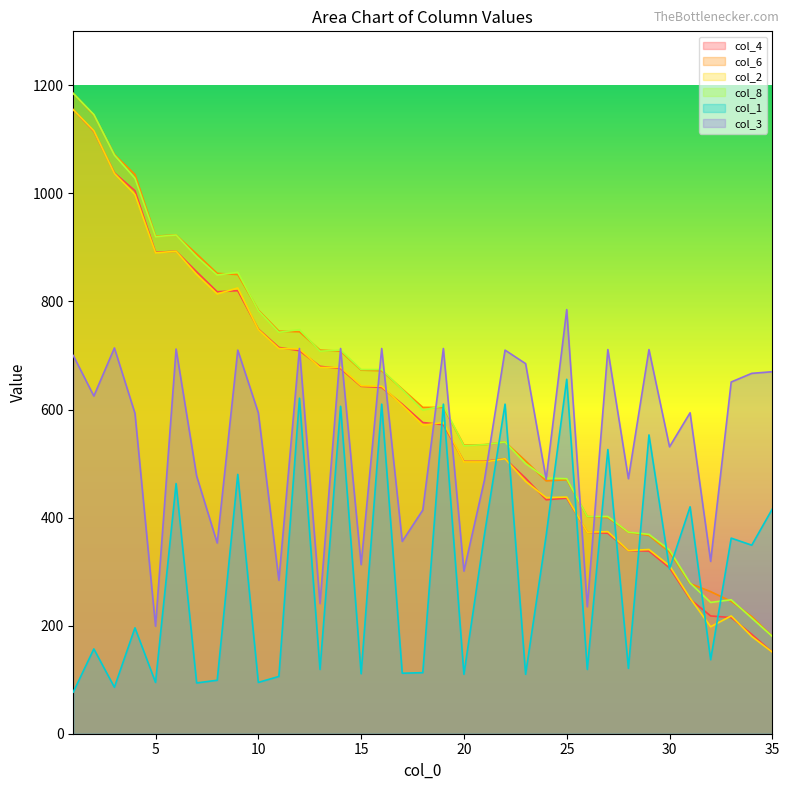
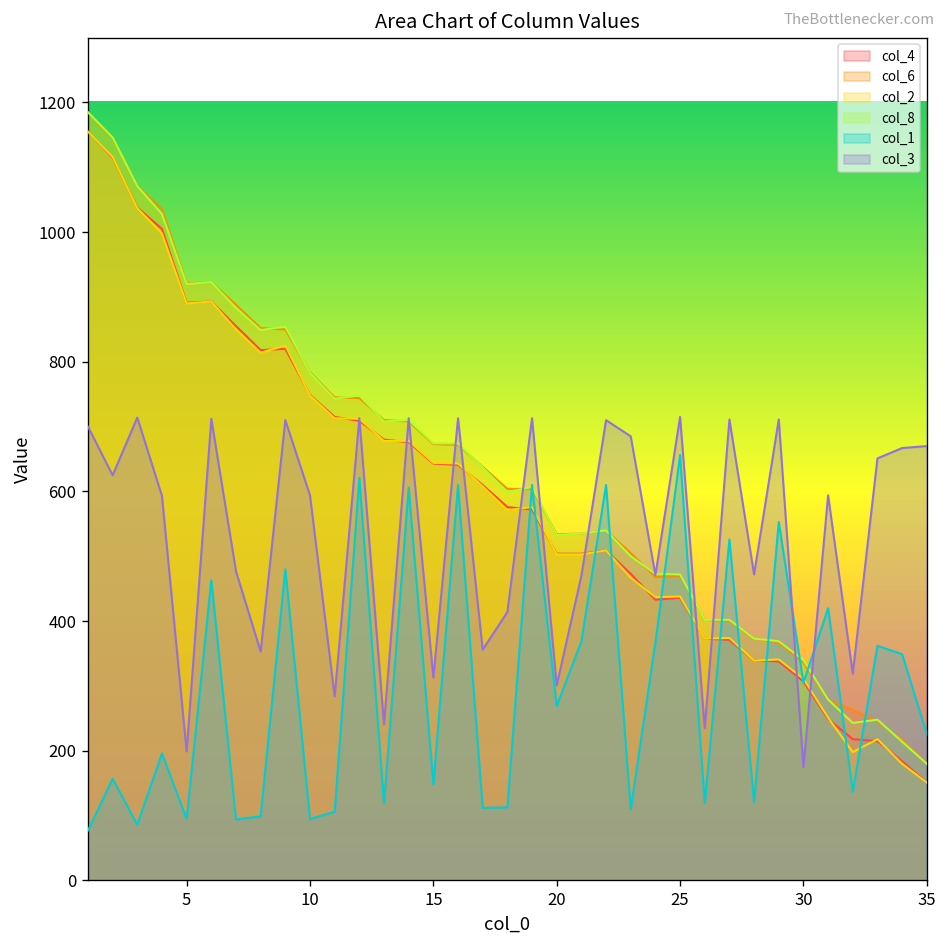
  {
    "col_1": {
      "5": 100,
      "10": 100,
-     "15": 110,
-     "20": 110,
+     "15": 150,
+     "20": 270,
      "25": 660,
-     "35": 420
+     "35": 230
    },
    "col_3": {
      "5": 200,
      "10": 590,
      "15": 310,
      "20": 300,
-     "25": 790,
-     "30": 530,
+     "25": 720,
+     "30": 180,
      "35": 670
    }
  }
